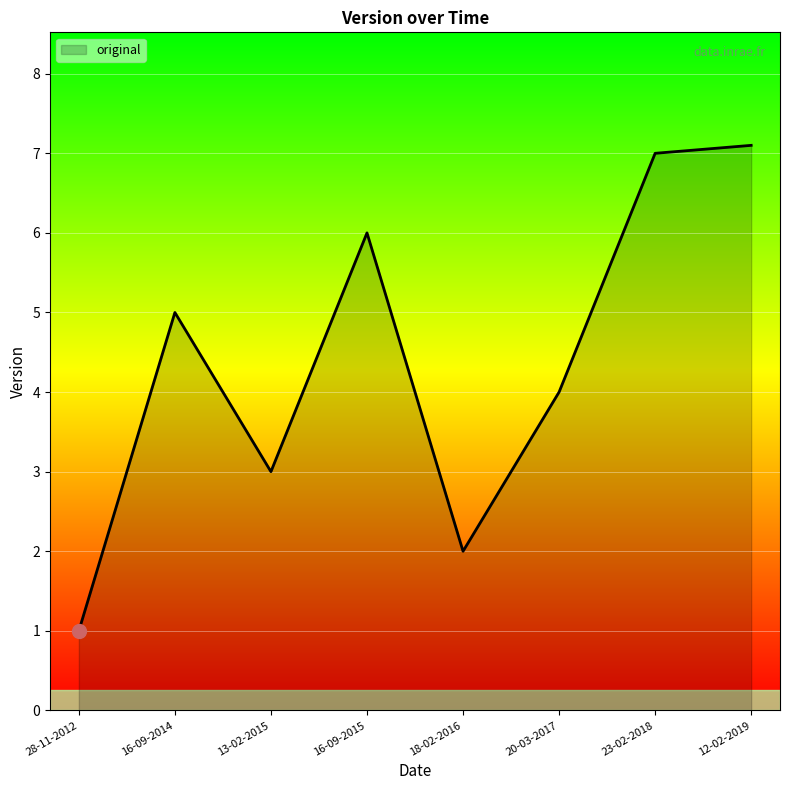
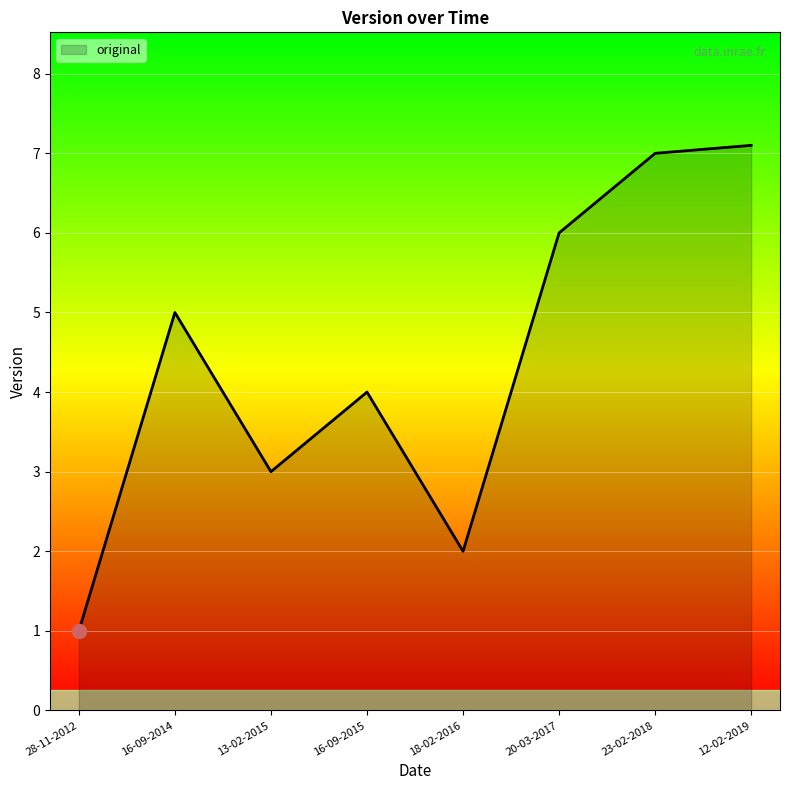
  {
    "original": {
      "16-09-2014": 5,
      "13-02-2015": 3,
-     "16-09-2015": 6,
+     "16-09-2015": 4,
      "18-02-2016": 2,
-     "20-03-2017": 4,
+     "20-03-2017": 6,
      "23-02-2018": 7,
      "12-02-2019": 7.1
    }
  }
